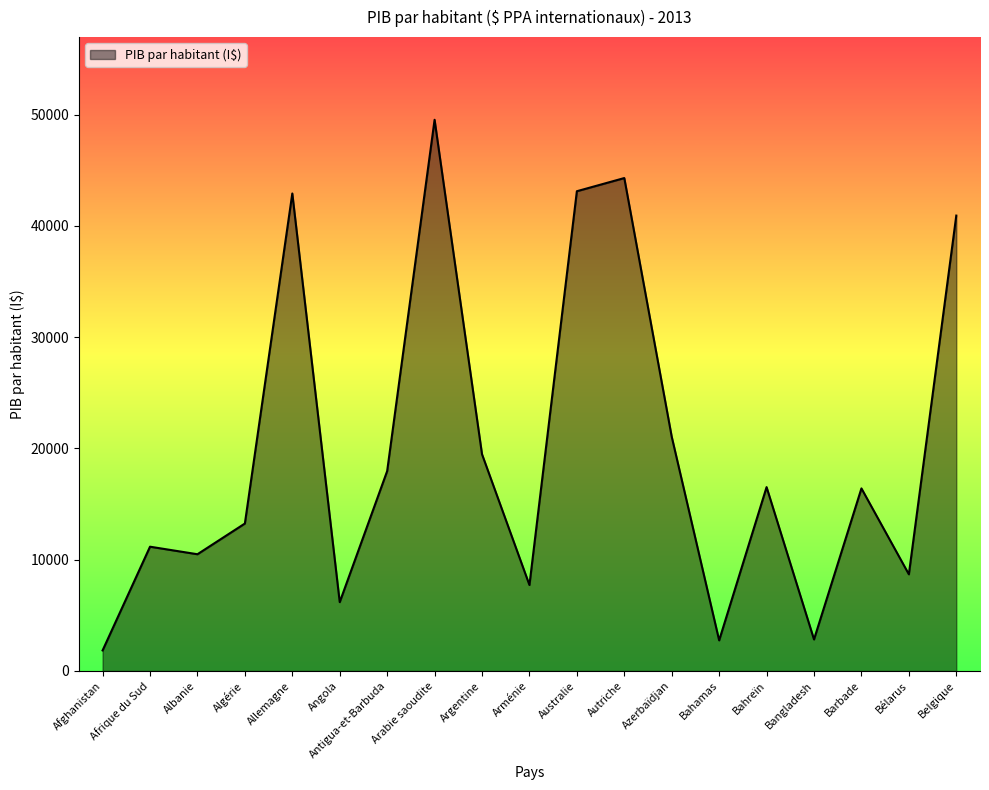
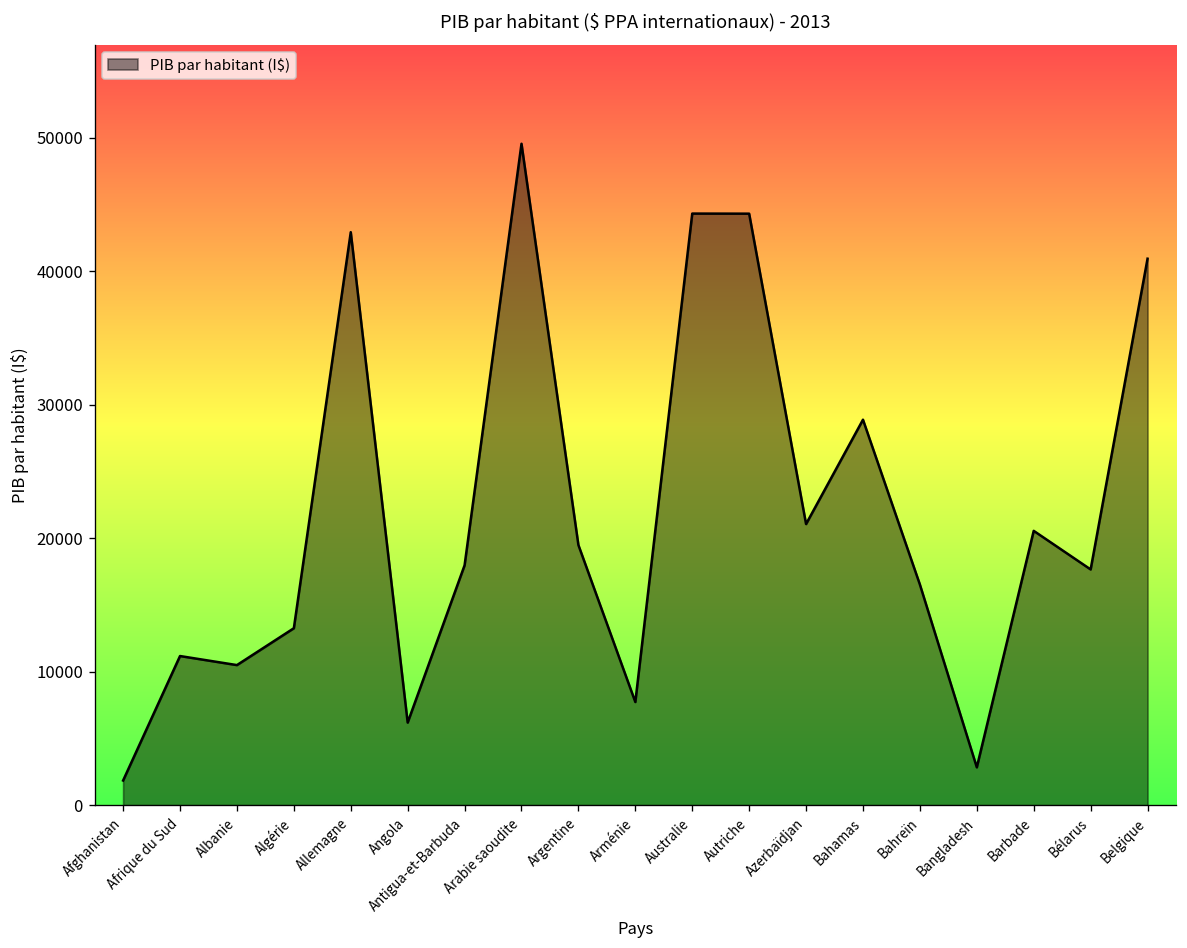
  {
    "Afghanistan": 1800,
    "Afrique du Sud": 11200,
    "Albanie": 10500,
    "Algérie": 13300,
    "Allemagne": 42900,
    "Angola": 6200,
    "Antigua-et-Barbuda": 18000,
    "Arabie saoudite": 49500,
    "Argentine": 19500,
    "Arménie": 7700,
-   "Australie": 43100,
+   "Australie": 44300,
    "Autriche": 44300,
    "Azerbaïdjan": 21100,
-   "Bahamas": 2800,
+   "Bahamas": 28900,
    "Bahreïn": 16500,
    "Bangladesh": 2800,
-   "Barbade": 16400,
-   "Bélarus": 8700,
+   "Barbade": 20500,
+   "Bélarus": 17700,
    "Belgique": 40900
  }
